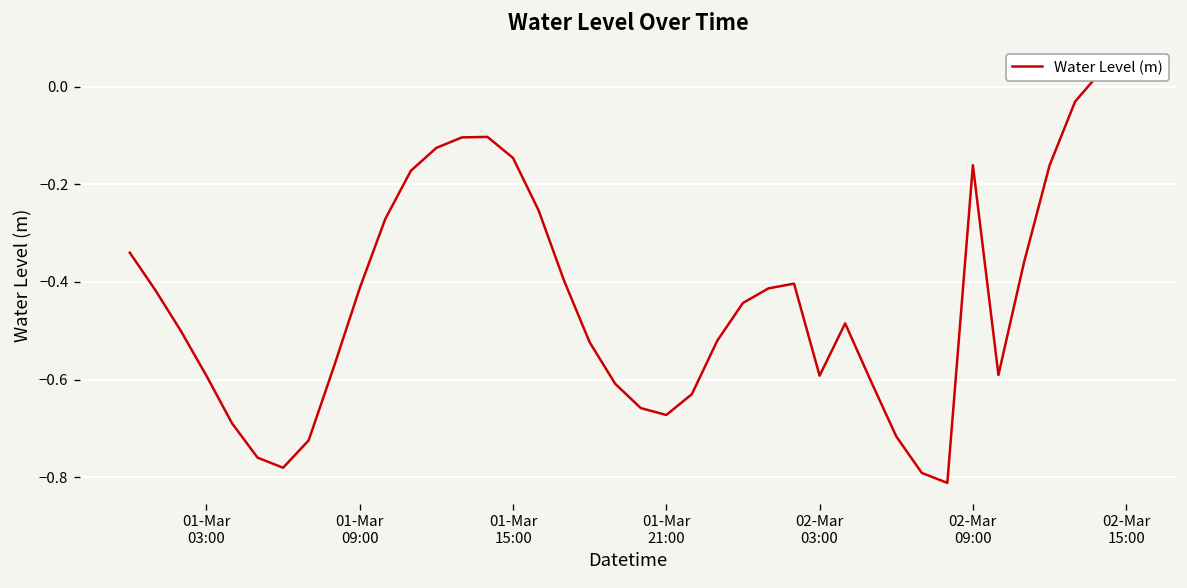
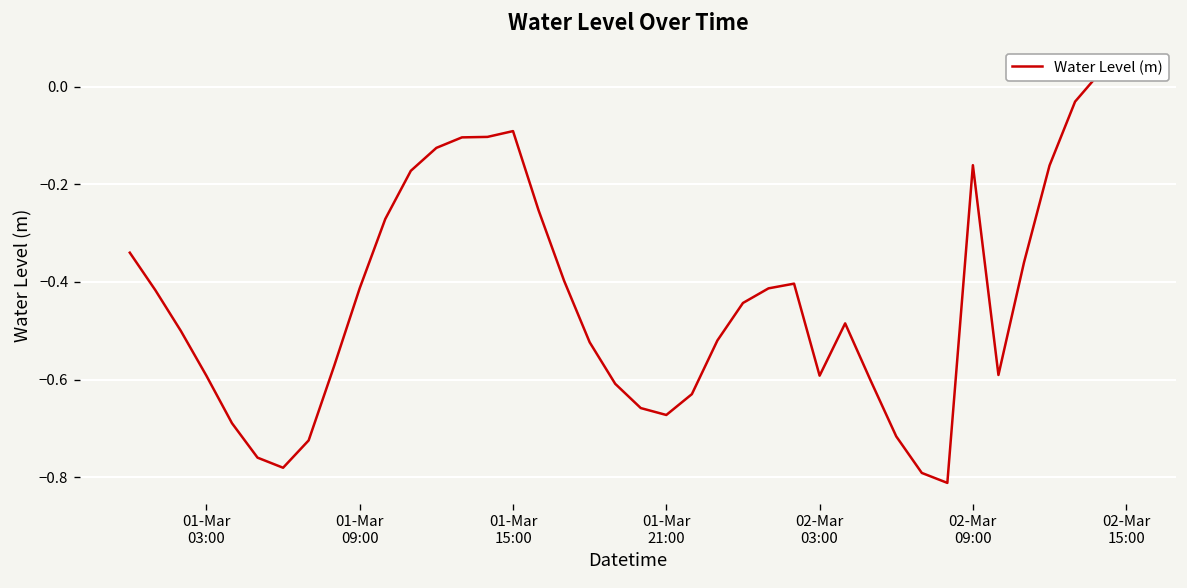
  {
    "01-Mar 03:00": -0.59,
    "01-Mar 09:00": -0.41,
-   "01-Mar 15:00": -0.15,
+   "01-Mar 15:00": -0.09,
    "01-Mar 21:00": -0.67,
    "02-Mar 03:00": -0.59,
    "02-Mar 09:00": -0.16
  }
